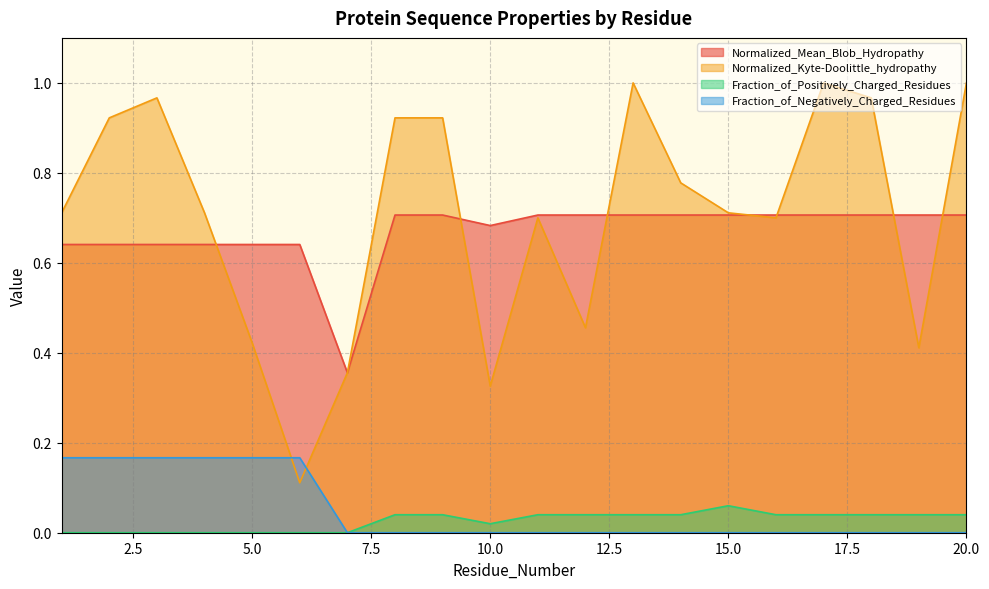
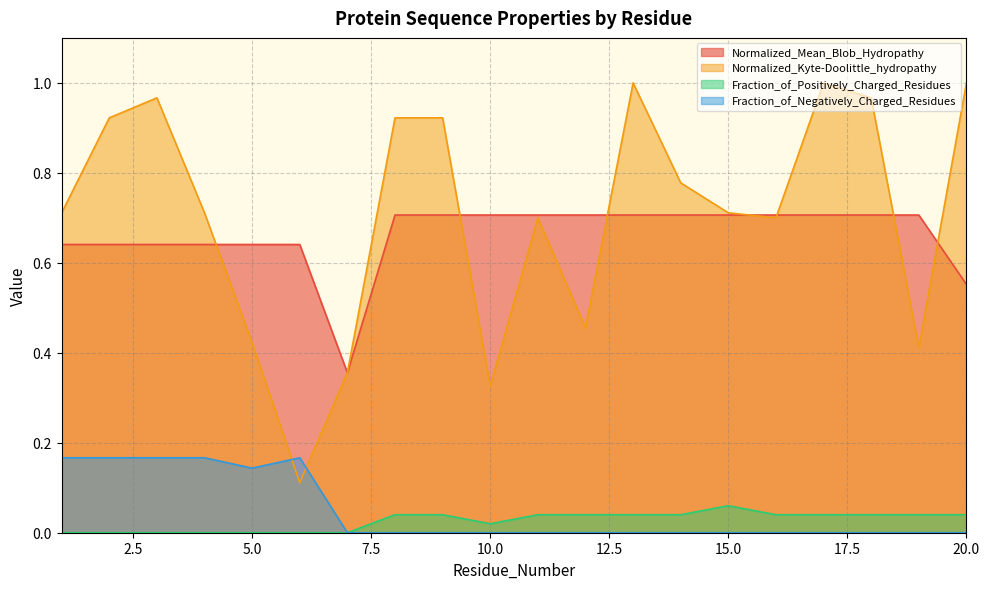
  {
    "Normalized_Mean_Blob_Hydropathy": {
      "5.0": 0.64,
-     "10.0": 0.68,
-     "20.0": 0.71
+     "10.0": 0.71,
+     "20.0": 0.55
    },
    "Normalized_Kyte-Doolittle_hydropathy": {
      "5.0": 0.42,
      "10.0": 0.33,
      "20.0": 1.00
    },
    "Fraction_of_Positively_Charged_Residues": {
      "5.0": 0.00,
      "10.0": 0.02,
      "15.0": 0.06,
      "20.0": 0.04
    },
    "Fraction_of_Negatively_Charged_Residues": {
-     "5.0": 0.17,
+     "5.0": 0.14,
      "10.0": 0.00,
      "15.0": 0.00,
      "20.0": 0.00
    }
  }
